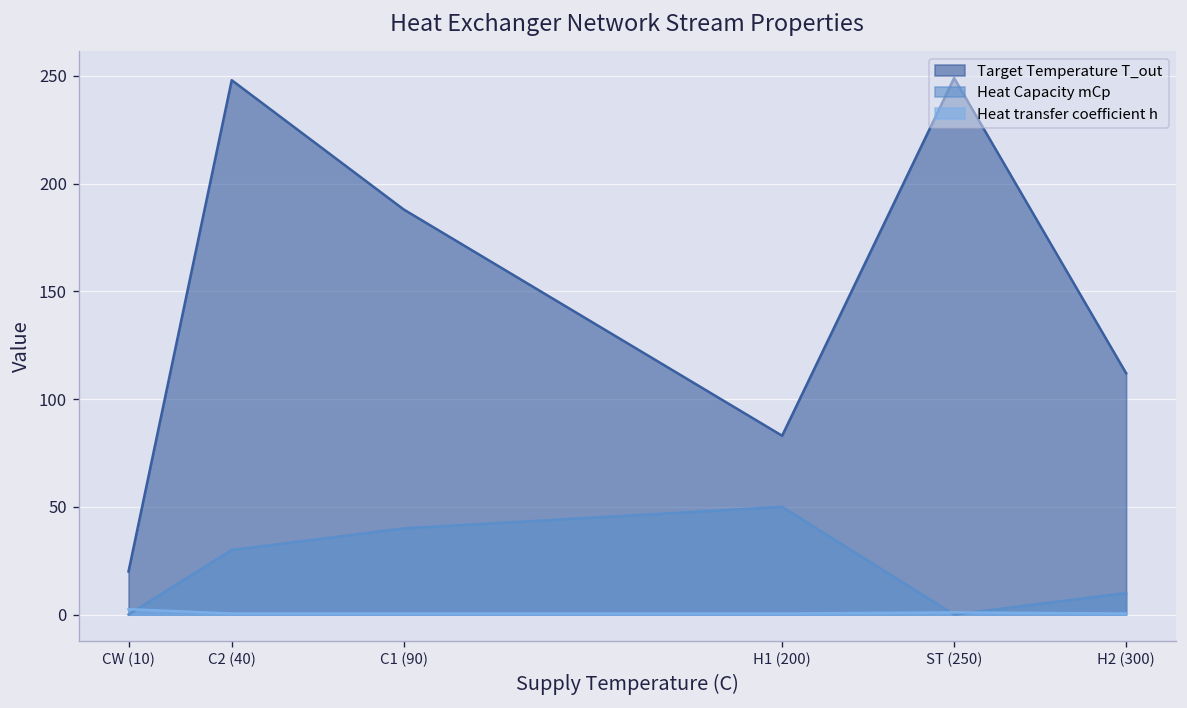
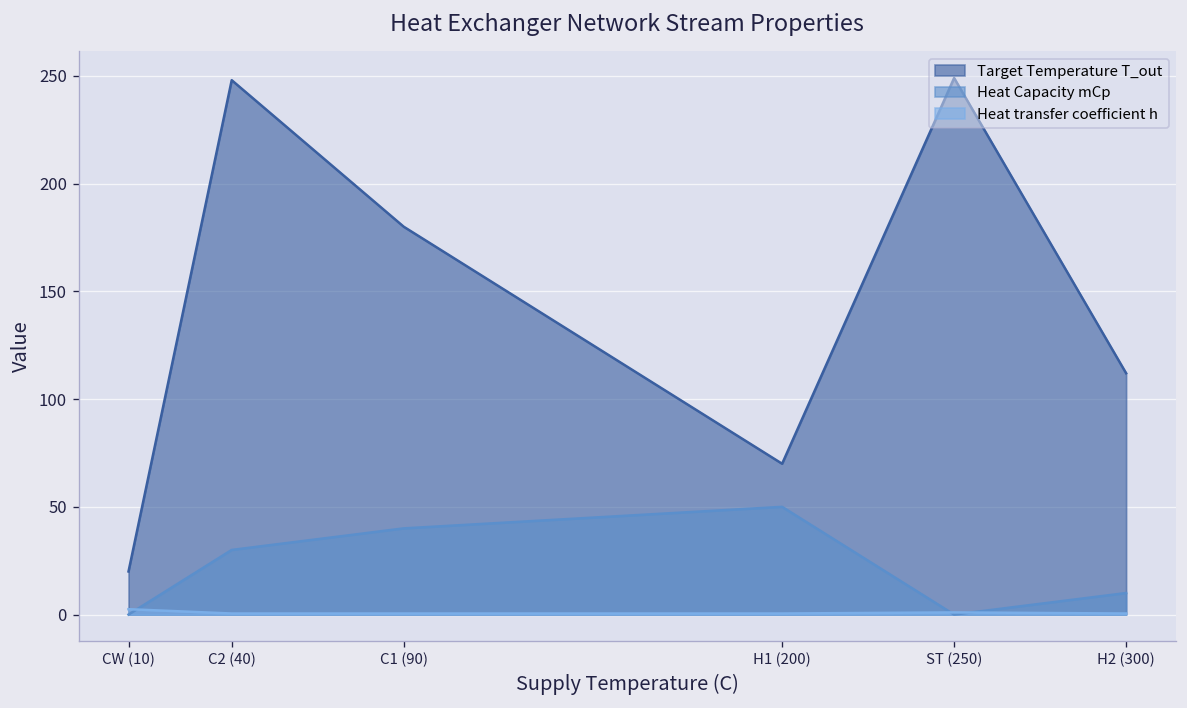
  {
    "Target Temperature T_out": {
      "CW (10)": 20,
      "C2 (40)": 248,
-     "C1 (90)": 188,
-     "H1 (200)": 83,
+     "C1 (90)": 180,
+     "H1 (200)": 70,
      "H2 (300)": 112
    }
  }
